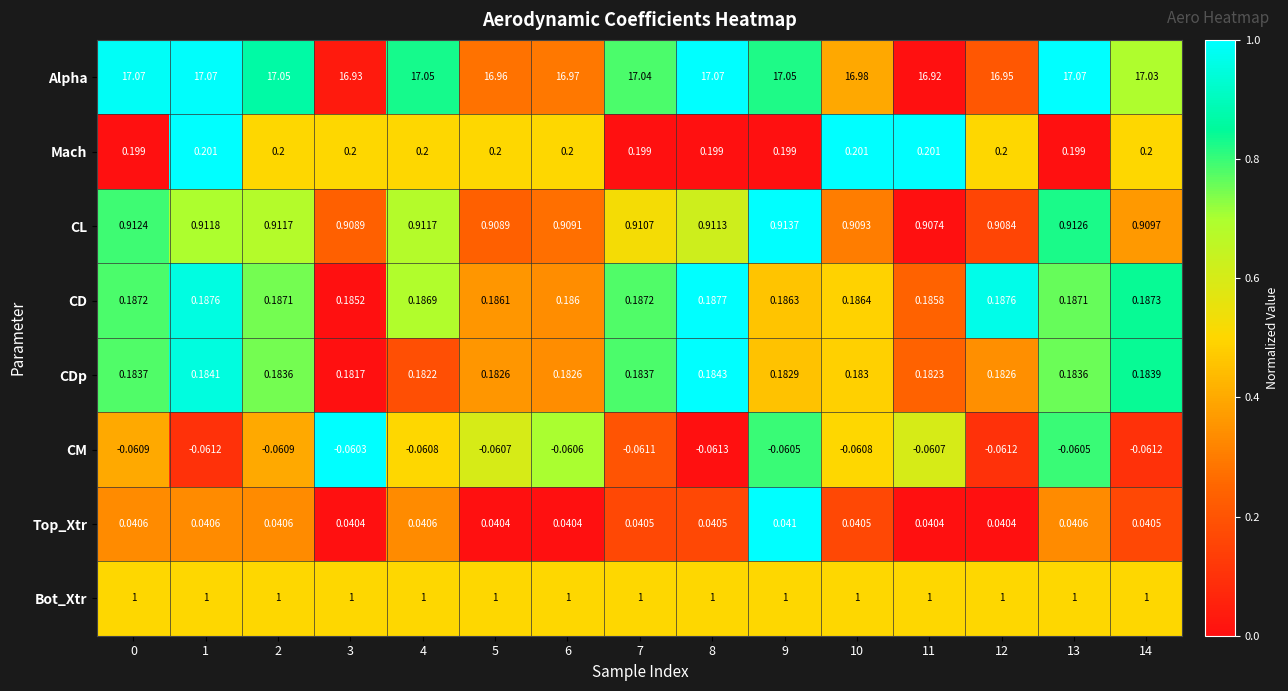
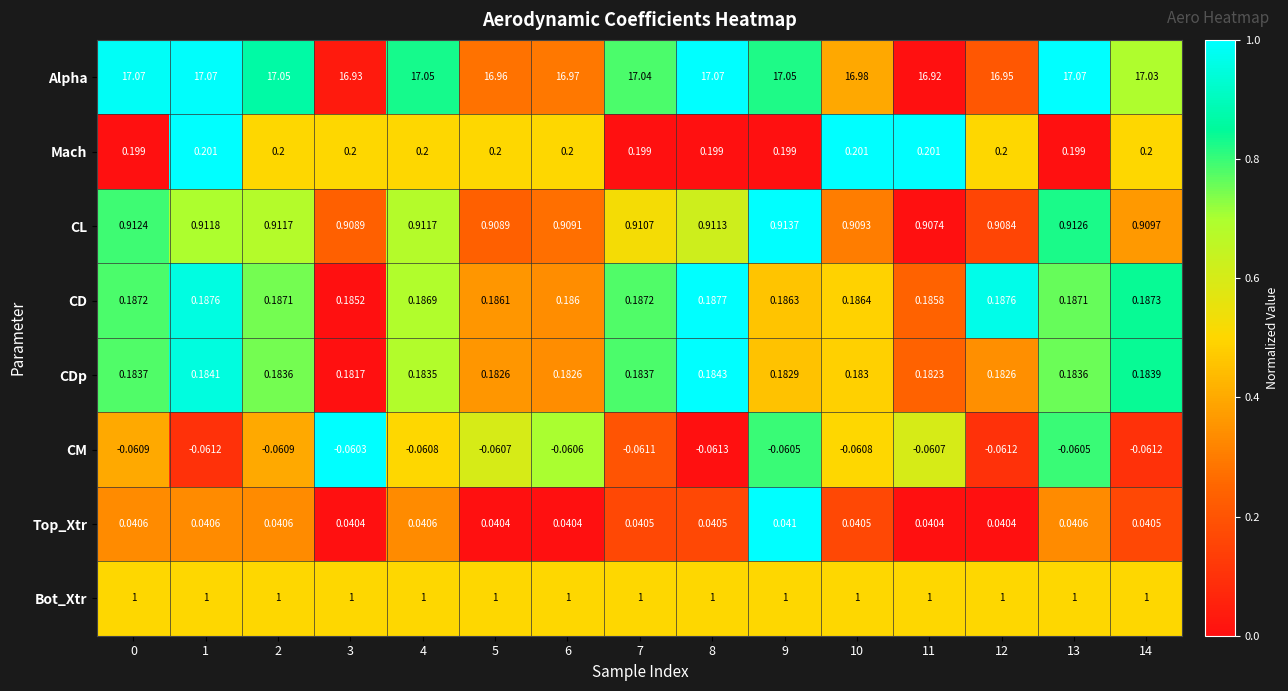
  {
    "Alpha": {
      "0": 17.07,
      "1": 17.07,
      "2": 17.05,
      "3": 16.93,
      "4": 17.05,
      "5": 16.96,
      "6": 16.97,
      "7": 17.04,
      "8": 17.07,
      "9": 17.05,
      "10": 16.98,
      "11": 16.92,
      "12": 16.95,
      "13": 17.07,
      "14": 17.03
    },
    "Mach": {
      "0": 0.199,
      "1": 0.201,
      "2": 0.2,
      "3": 0.2,
      "4": 0.2,
      "5": 0.2,
      "6": 0.2,
      "7": 0.199,
      "8": 0.199,
      "9": 0.199,
      "10": 0.201,
      "11": 0.201,
      "12": 0.2,
      "13": 0.199,
      "14": 0.2
    },
    "CL": {
      "0": 0.9124,
      "1": 0.9118,
      "2": 0.9117,
      "3": 0.9089,
      "4": 0.9117,
      "5": 0.9089,
      "6": 0.9091,
      "7": 0.9107,
      "8": 0.9113,
      "9": 0.9137,
      "10": 0.9093,
      "11": 0.9074,
      "12": 0.9084,
      "13": 0.9126,
      "14": 0.9097
    },
    "CD": {
      "0": 0.1872,
      "1": 0.1876,
      "2": 0.1871,
      "3": 0.1852,
      "4": 0.1869,
      "5": 0.1861,
      "6": 0.186,
      "7": 0.1872,
      "8": 0.1877,
      "9": 0.1863,
      "10": 0.1864,
      "11": 0.1858,
      "12": 0.1876,
      "13": 0.1871,
      "14": 0.1873
    },
    "CDp": {
      "0": 0.1837,
      "1": 0.1841,
      "2": 0.1836,
      "3": 0.1817,
-     "4": 0.1822,
+     "4": 0.1835,
      "5": 0.1826,
      "6": 0.1826,
      "7": 0.1837,
      "8": 0.1843,
      "9": 0.1829,
      "10": 0.183,
      "11": 0.1823,
      "12": 0.1826,
      "13": 0.1836,
      "14": 0.1839
    },
    "CM": {
      "0": -0.0609,
      "1": -0.0612,
      "2": -0.0609,
      "3": -0.0603,
      "4": -0.0608,
      "5": -0.0607,
      "6": -0.0606,
      "7": -0.0611,
      "8": -0.0613,
      "9": -0.0605,
      "10": -0.0608,
      "11": -0.0607,
      "12": -0.0612,
      "13": -0.0605,
      "14": -0.0612
    },
    "Top_Xtr": {
      "0": 0.0406,
      "1": 0.0406,
      "2": 0.0406,
      "3": 0.0404,
      "4": 0.0406,
      "5": 0.0404,
      "6": 0.0404,
      "7": 0.0405,
      "8": 0.0405,
      "9": 0.041,
      "10": 0.0405,
      "11": 0.0404,
      "12": 0.0404,
      "13": 0.0406,
      "14": 0.0405
    },
    "Bot_Xtr": {
      "0": 1,
      "1": 1,
      "2": 1,
      "3": 1,
      "4": 1,
      "5": 1,
      "6": 1,
      "7": 1,
      "8": 1,
      "9": 1,
      "10": 1,
      "11": 1,
      "12": 1,
      "13": 1,
      "14": 1
    }
  }
